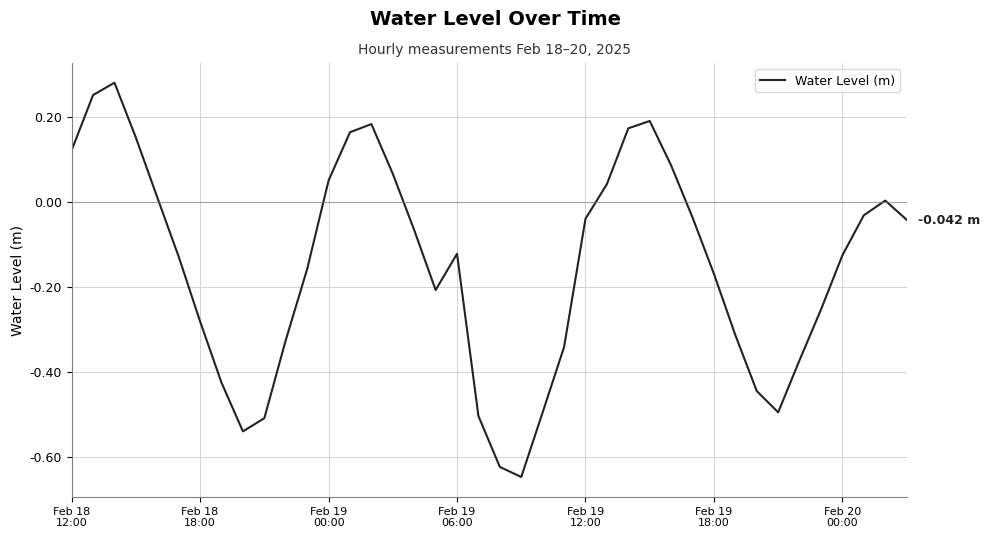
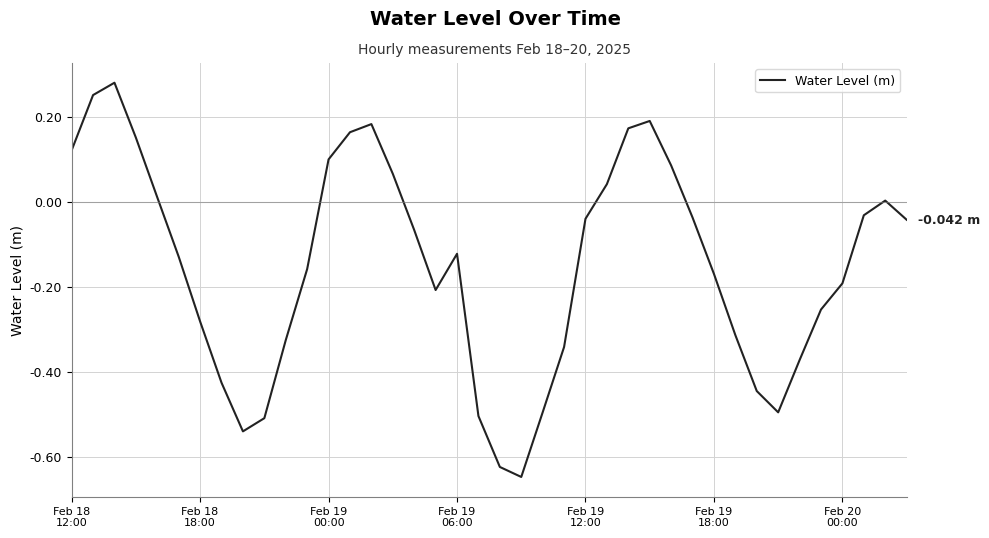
  {
    "Feb 18 12:00": 0.12,
    "Feb 18 18:00": -0.28,
-   "Feb 19 00:00": 0.05,
+   "Feb 19 00:00": 0.10,
    "Feb 19 06:00": -0.12,
    "Feb 19 12:00": -0.04,
    "Feb 19 18:00": -0.17,
-   "Feb 20 00:00": -0.13
+   "Feb 20 00:00": -0.19
  }
